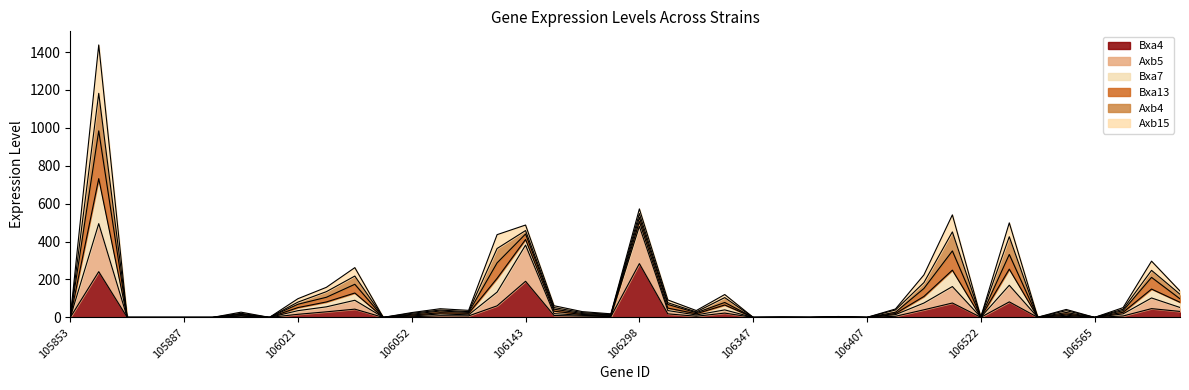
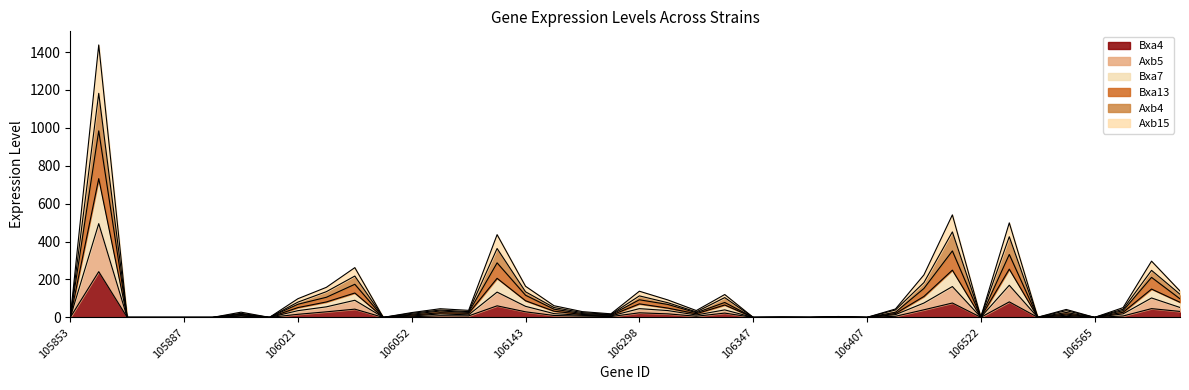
  {
    "Bxa4": {
      "106021": 20,
-     "106143": 190,
-     "106298": 280
+     "106143": 30,
+     "106298": 20
    },
    "Axb5": {
      "106021": 20,
-     "106143": 190,
-     "106298": 200
+     "106143": 30,
+     "106298": 20
    }
  }
